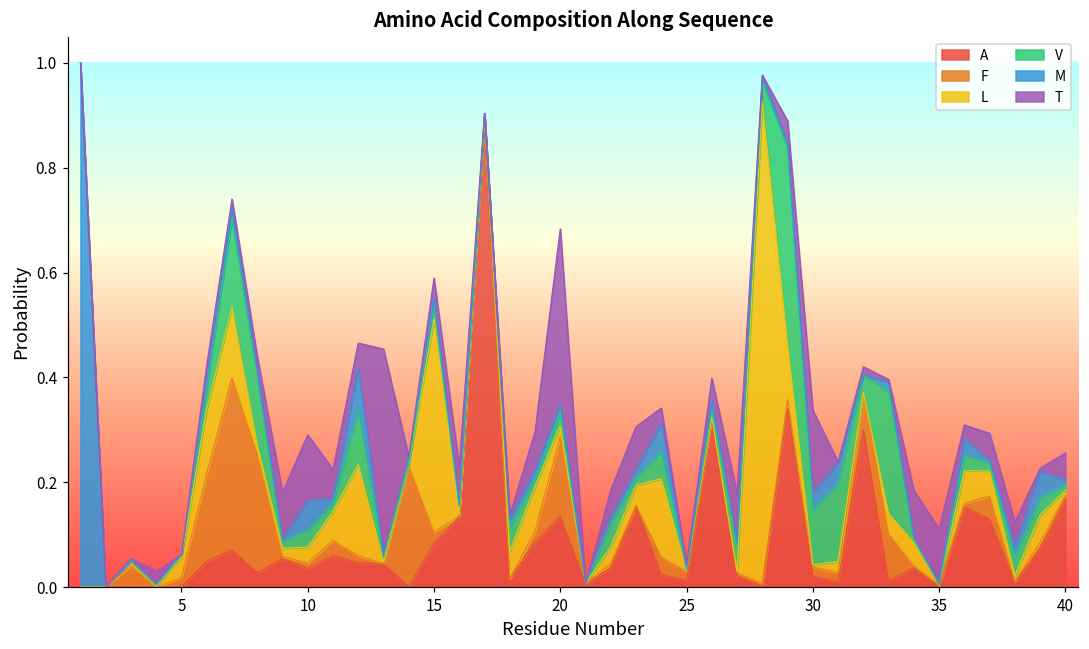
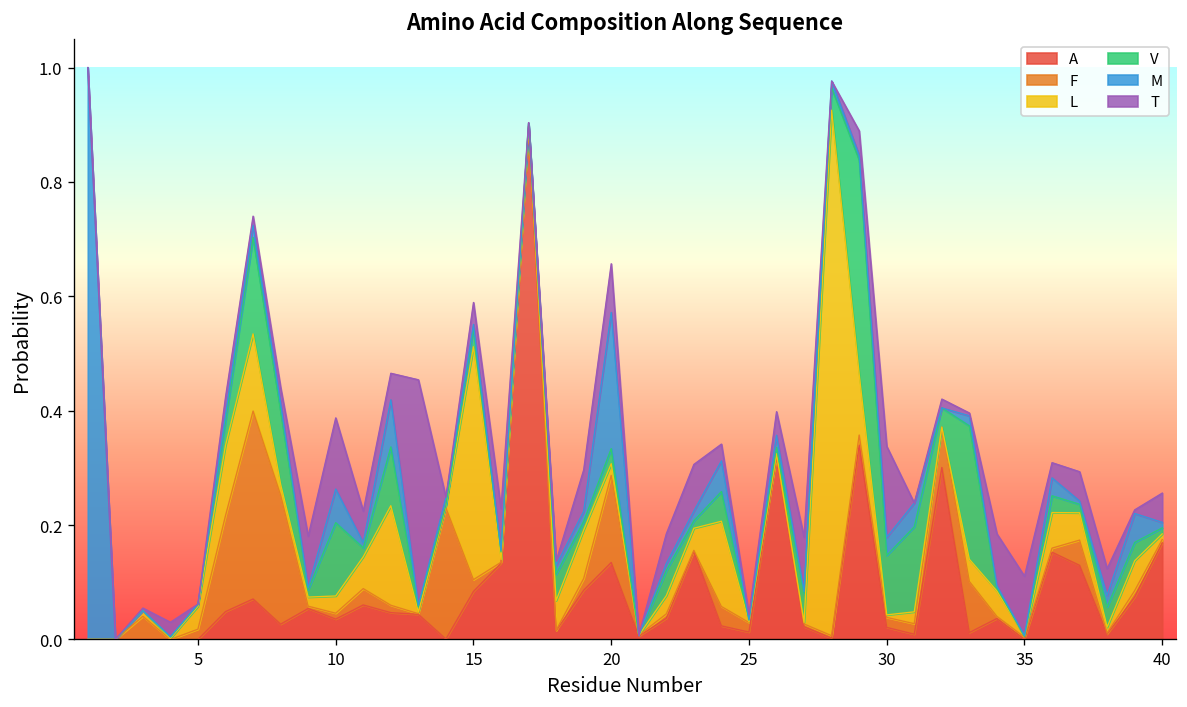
  {
    "L": {
      "10": 0.03,
      "15": 0.41,
      "20": 0.02,
      "40": 0.01
    },
    "V": {
-     "10": 0.03,
+     "10": 0.13,
      "15": 0.03,
      "20": 0.03,
      "30": 0.10,
      "40": 0.01
    },
    "M": {
      "10": 0.06,
      "15": 0.01,
-     "20": 0.02,
+     "20": 0.24,
      "30": 0.03,
      "40": 0.01
    },
    "T": {
      "10": 0.12,
      "15": 0.04,
-     "20": 0.33,
+     "20": 0.09,
      "25": 0.01,
      "30": 0.16,
      "35": 0.10,
      "40": 0.05
    }
  }
